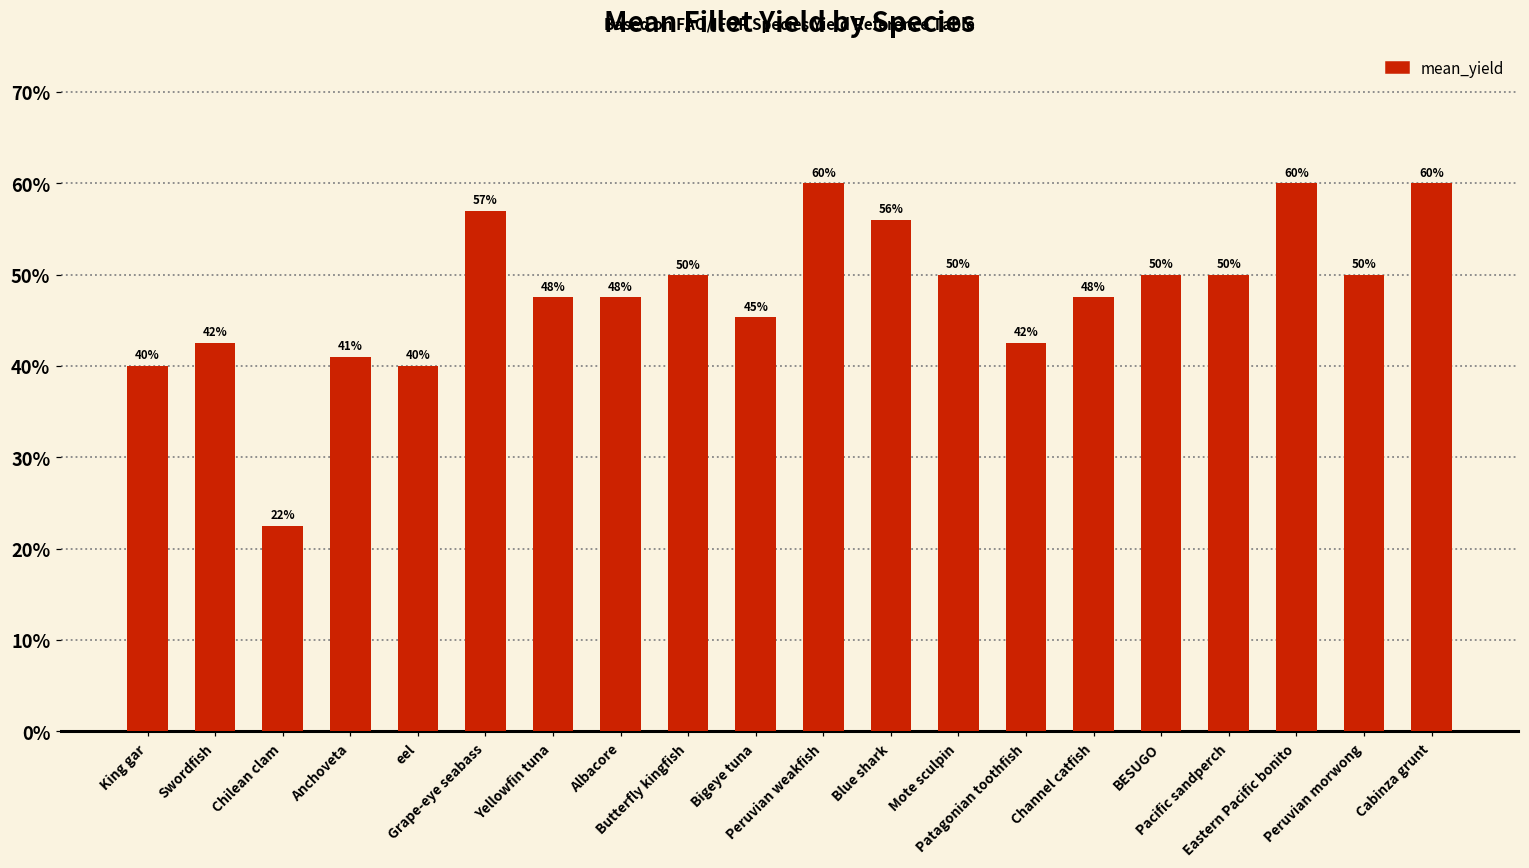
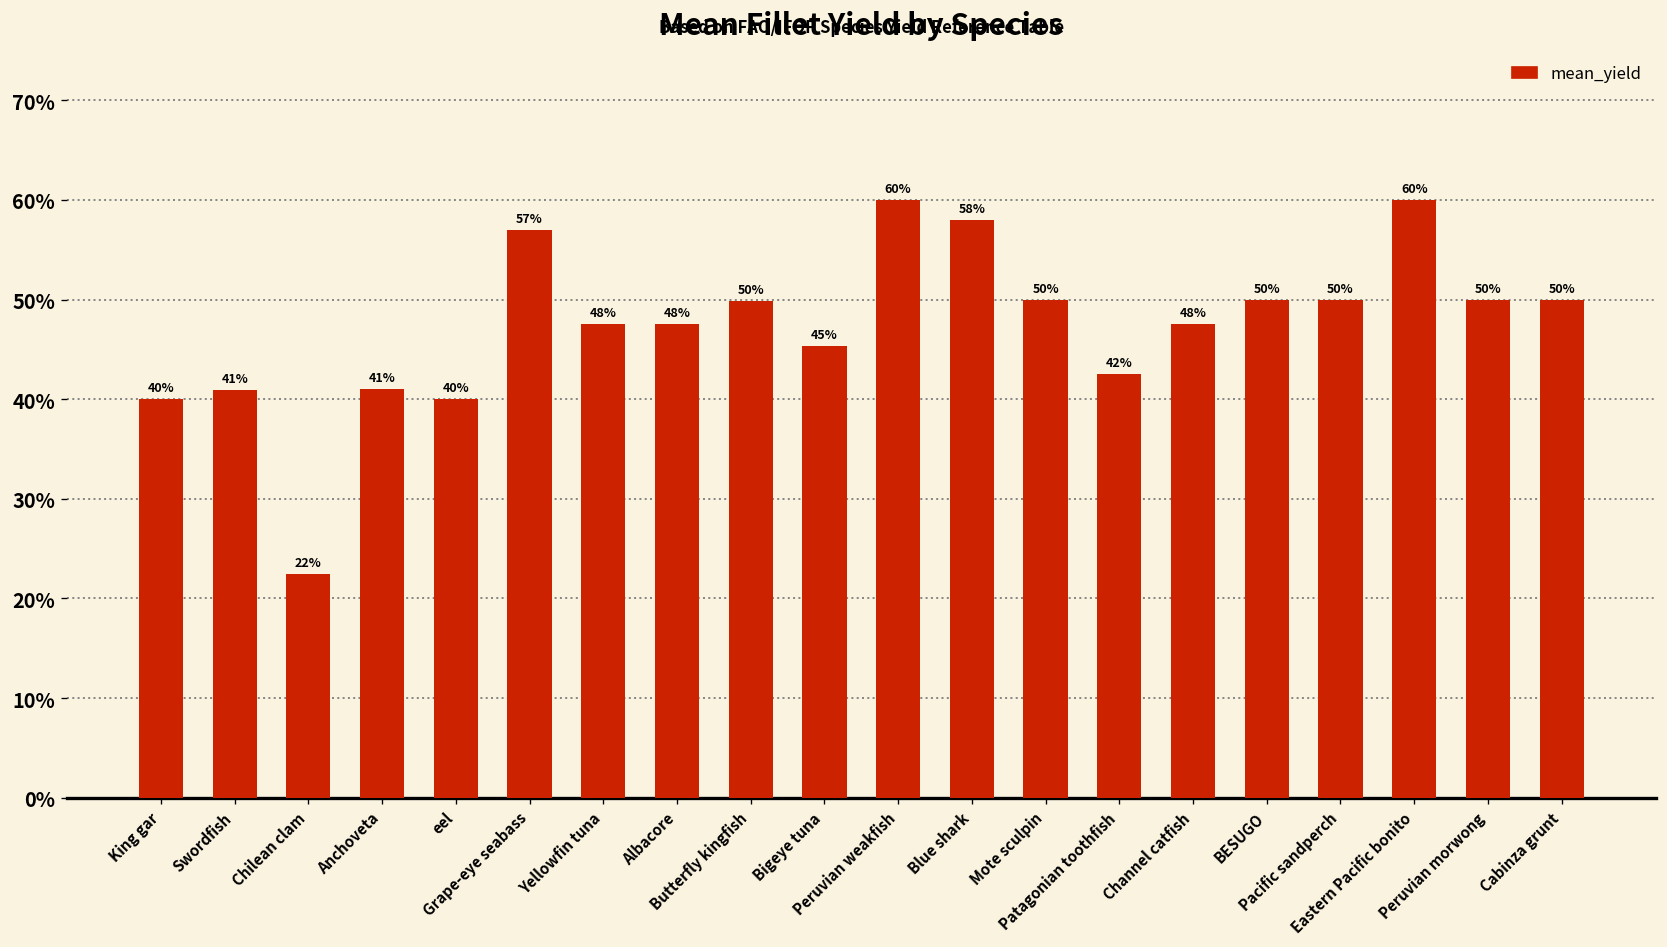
  {
    "King gar": "40%",
-   "Swordfish": "42%",
+   "Swordfish": "41%",
    "Chilean clam": "22%",
    "Anchoveta": "41%",
    "eel": "40%",
    "Grape-eye seabass": "57%",
    "Yellowfin tuna": "48%",
    "Albacore": "48%",
    "Butterfly kingfish": "50%",
    "Bigeye tuna": "45%",
    "Peruvian weakfish": "60%",
-   "Blue shark": "56%",
+   "Blue shark": "58%",
    "Mote sculpin": "50%",
    "Patagonian toothfish": "42%",
    "Channel catfish": "48%",
    "BESUGO": "50%",
    "Pacific sandperch": "50%",
    "Eastern Pacific bonito": "60%",
    "Peruvian morwong": "50%",
-   "Cabinza grunt": "60%"
+   "Cabinza grunt": "50%"
  }
